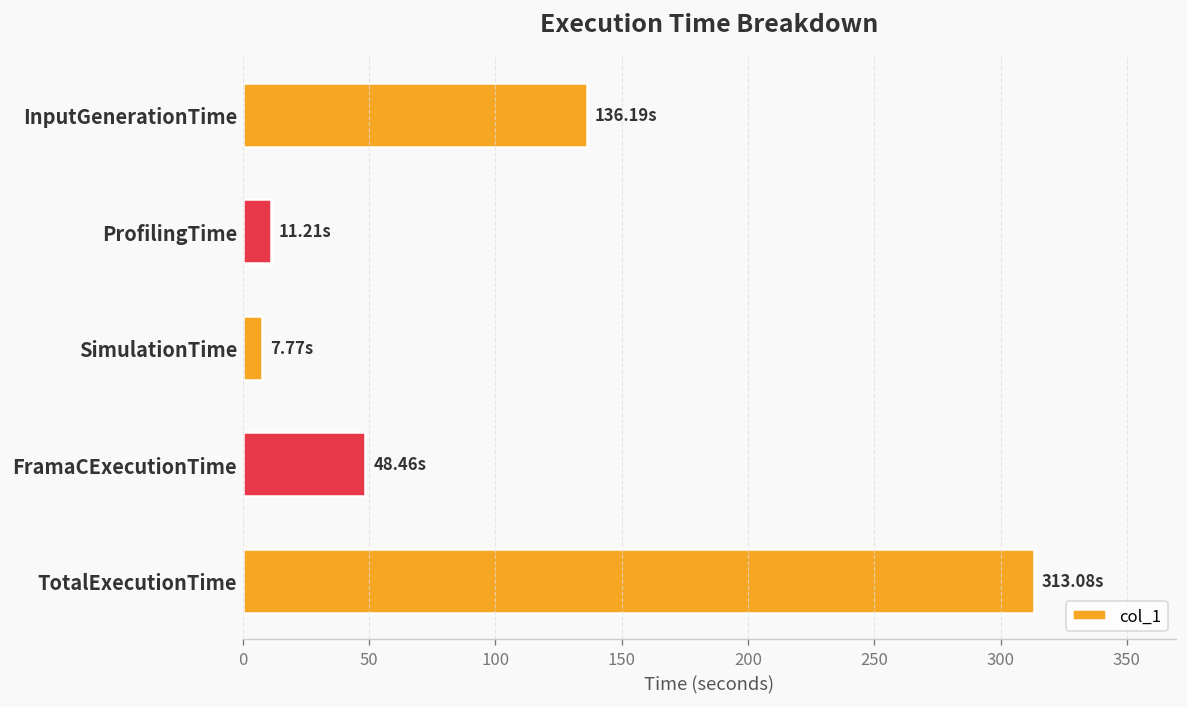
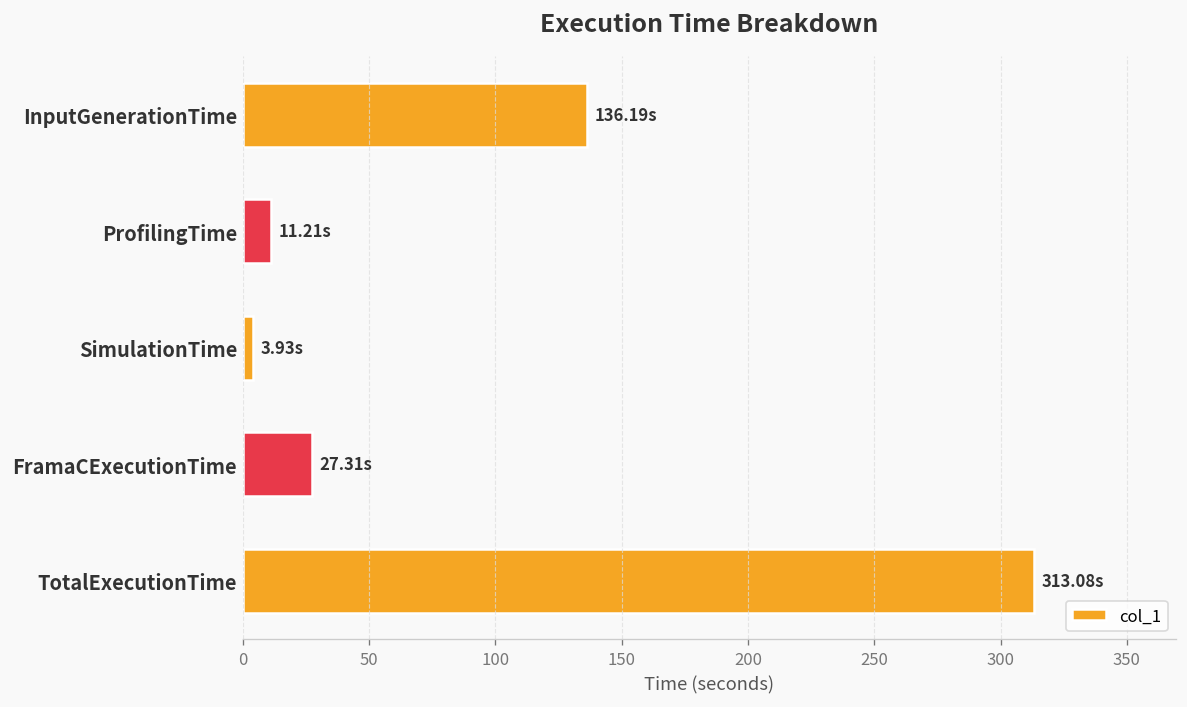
  {
    "InputGenerationTime": "136.19s",
    "ProfilingTime": "11.21s",
-   "SimulationTime": "7.77s",
-   "FramaCExecutionTime": "48.46s",
+   "SimulationTime": "3.93s",
+   "FramaCExecutionTime": "27.31s",
    "TotalExecutionTime": "313.08s"
  }
